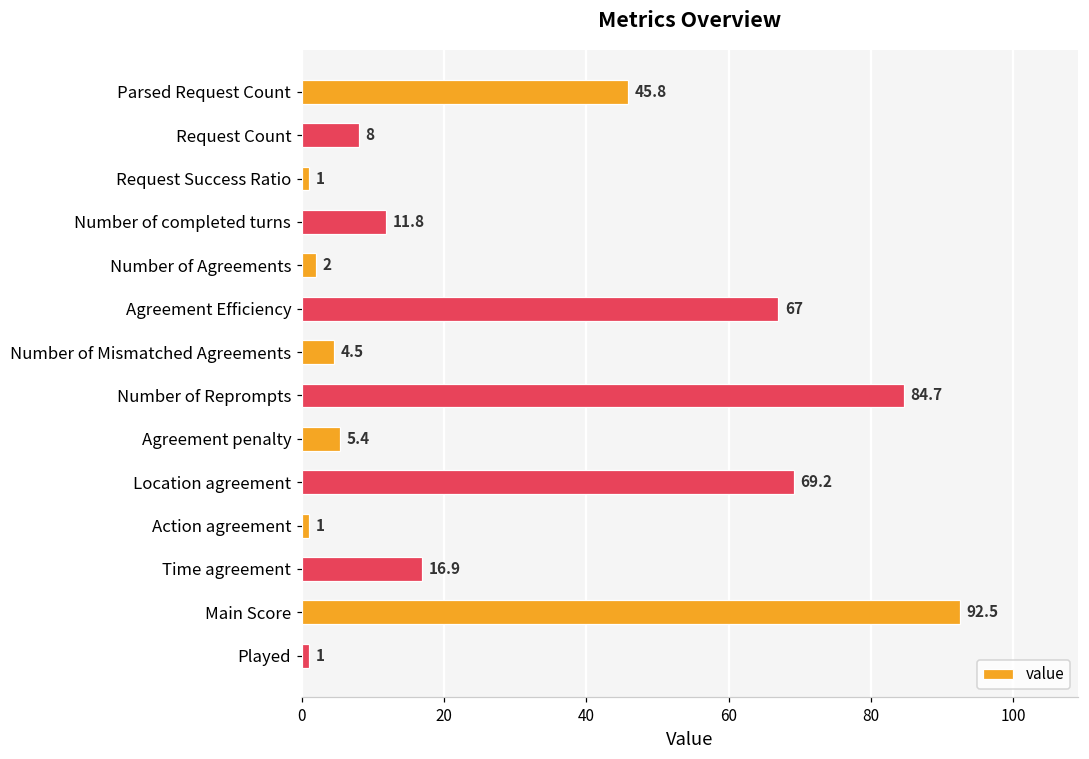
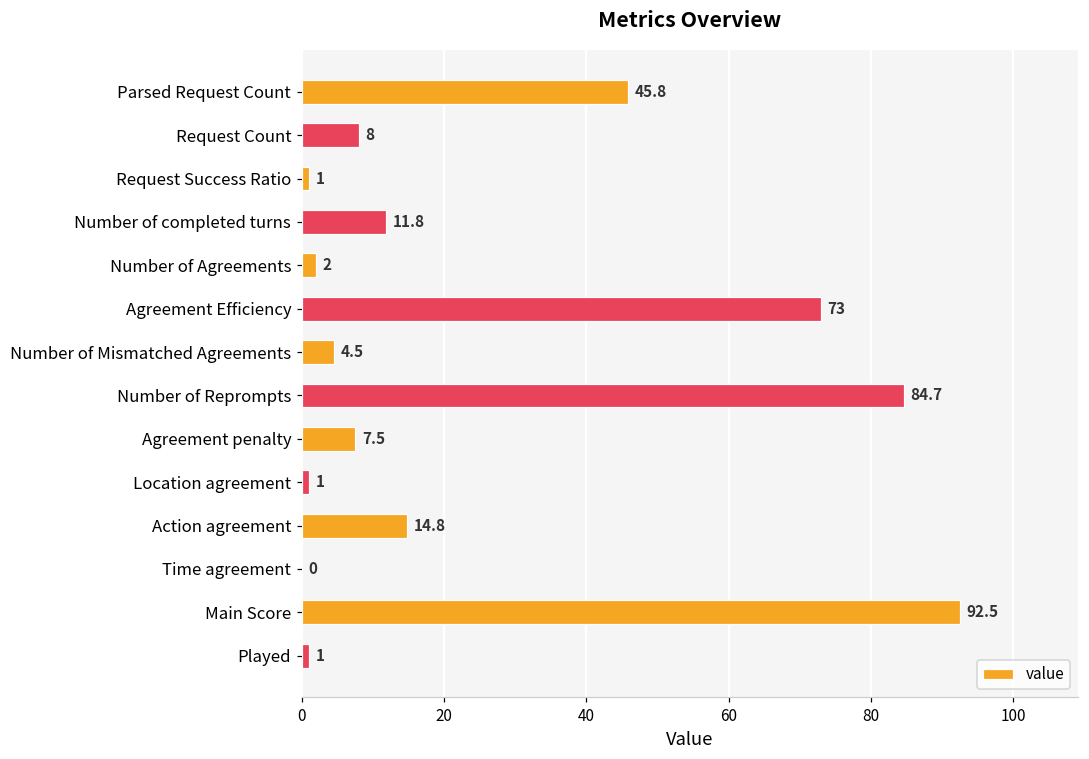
  {
    "Parsed Request Count": 45.8,
    "Request Count": 8,
    "Request Success Ratio": 1,
    "Number of completed turns": 11.8,
    "Number of Agreements": 2,
-   "Agreement Efficiency": 67,
+   "Agreement Efficiency": 73,
    "Number of Mismatched Agreements": 4.5,
    "Number of Reprompts": 84.7,
-   "Agreement penalty": 5.4,
-   "Location agreement": 69.2,
-   "Action agreement": 1,
-   "Time agreement": 16.9,
+   "Agreement penalty": 7.5,
+   "Location agreement": 1,
+   "Action agreement": 14.8,
+   "Time agreement": 0,
    "Main Score": 92.5,
    "Played": 1
  }
